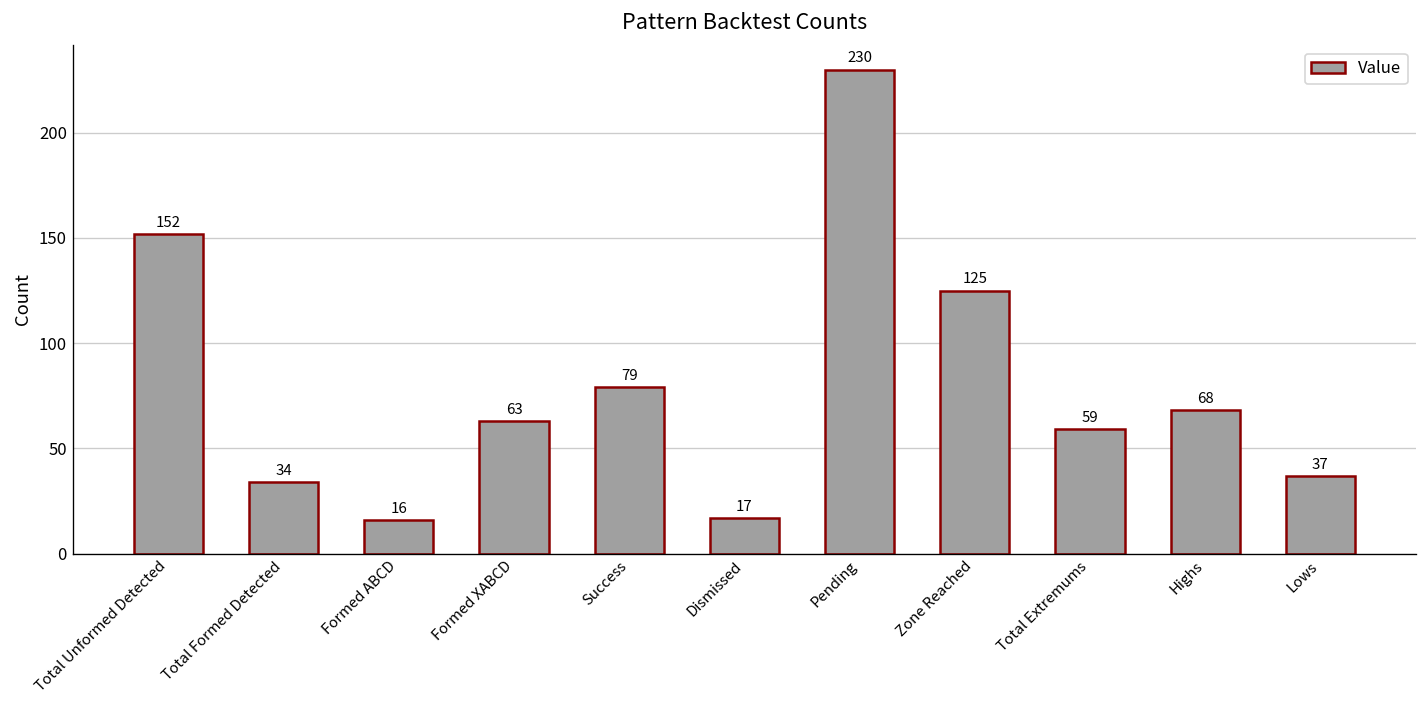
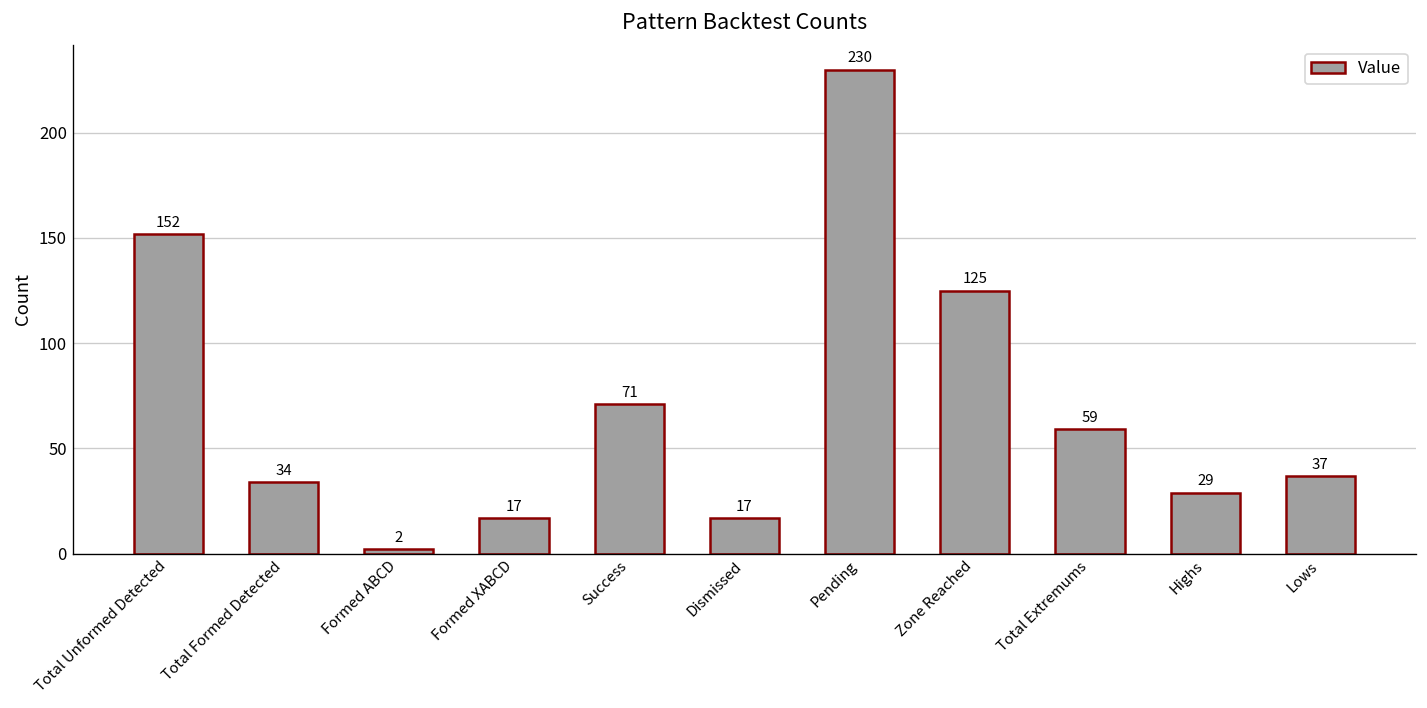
  {
    "Total Unformed Detected": 152,
    "Total Formed Detected": 34,
-   "Formed ABCD": 16,
-   "Formed XABCD": 63,
-   "Success": 79,
+   "Formed ABCD": 2,
+   "Formed XABCD": 17,
+   "Success": 71,
    "Dismissed": 17,
    "Pending": 230,
    "Zone Reached": 125,
    "Total Extremums": 59,
-   "Highs": 68,
+   "Highs": 29,
    "Lows": 37
  }
